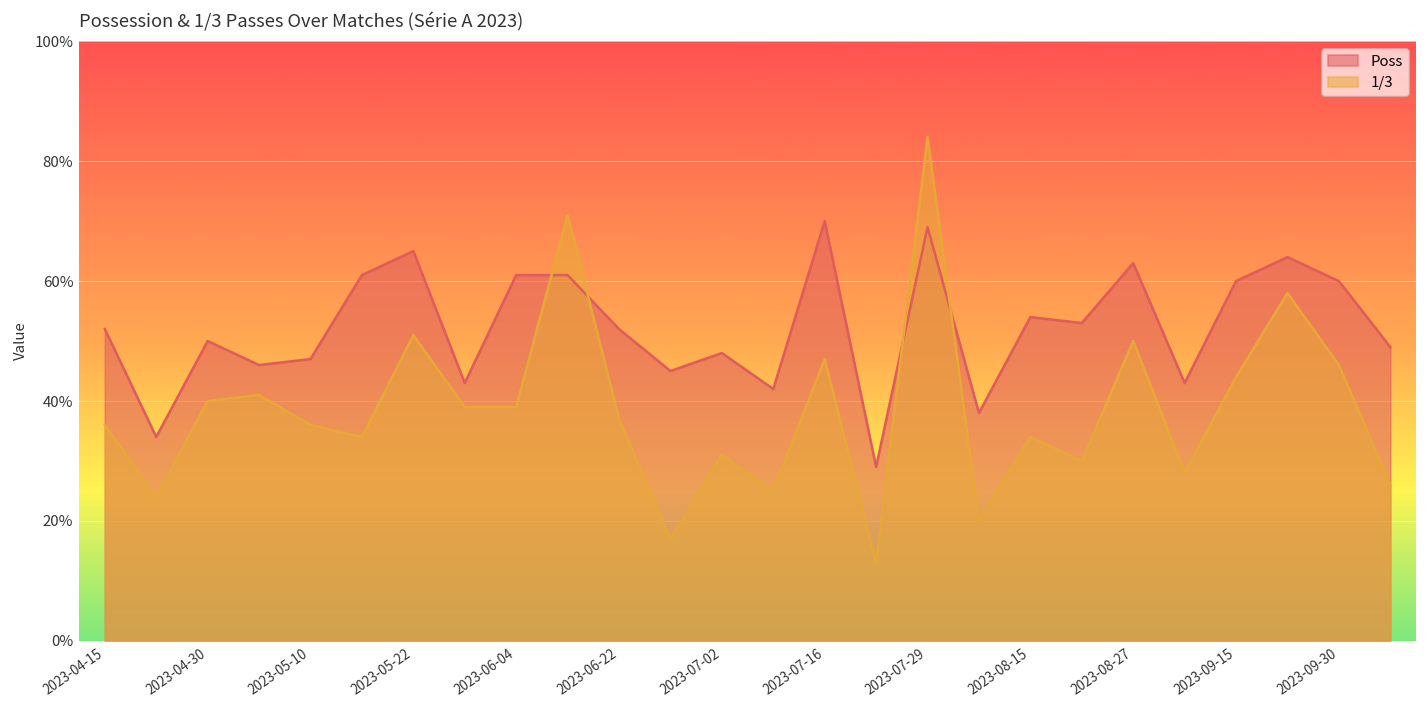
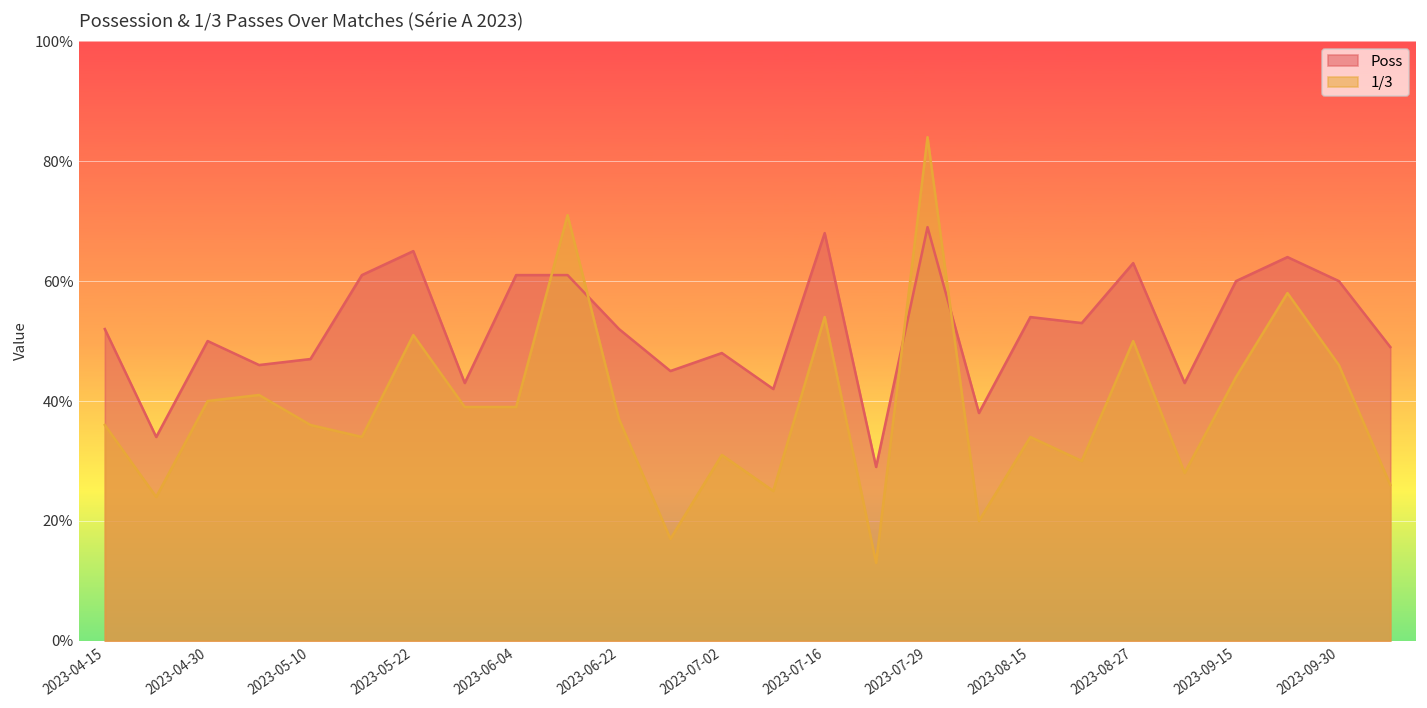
  {
    "Poss": {
      "2023-05-10": "47%",
      "2023-06-04": "61%",
      "2023-06-22": "52%",
-     "2023-07-16": "70%",
+     "2023-07-16": "68%",
      "2023-07-29": "69%",
      "2023-08-15": "54%",
      "2023-09-15": "60%"
    },
    "1/3": {
      "2023-05-10": "36%",
      "2023-06-04": "39%",
      "2023-06-22": "37%",
-     "2023-07-16": "47%",
+     "2023-07-16": "54%",
      "2023-07-29": "84%",
      "2023-08-15": "34%",
      "2023-09-15": "44%"
    }
  }
